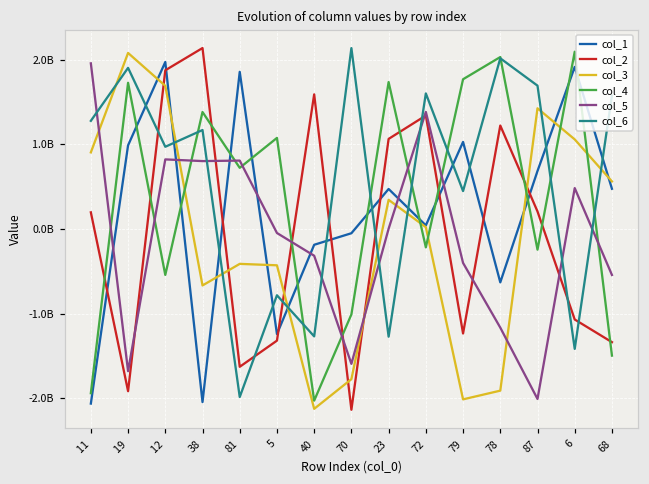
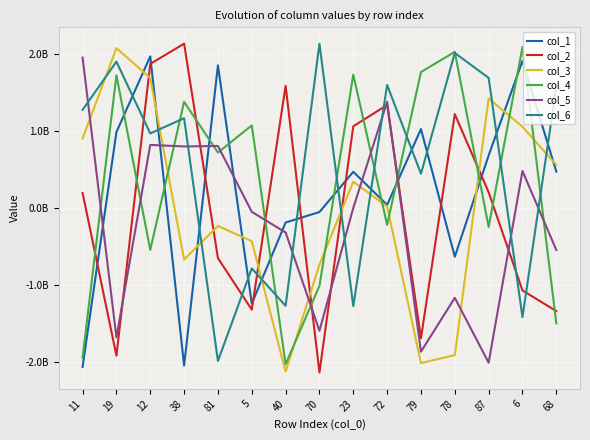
  {
    "col_2": {
      "11": 200000000,
      "19": -1900000000,
      "12": 1900000000,
      "38": 2100000000,
-     "81": -1600000000,
+     "81": -600000000,
      "5": -1300000000,
      "40": 1600000000,
      "70": -2100000000,
      "23": 1100000000,
      "72": 1300000000,
-     "79": -1200000000,
+     "79": -1700000000,
      "78": 1200000000,
      "87": 200000000,
      "6": -1100000000,
      "68": -1300000000
    },
    "col_3": {
      "11": 900000000,
      "19": 2100000000,
      "12": 1700000000,
      "38": -700000000,
-     "81": -400000000,
+     "81": -200000000,
      "5": -400000000,
      "40": -2100000000,
-     "70": -1800000000,
+     "70": -700000000,
      "23": 300000000,
      "79": -2000000000,
      "78": -1900000000,
      "87": 1400000000,
      "6": 1100000000,
      "68": 600000000
    },
    "col_4": {
      "11": -1900000000,
      "19": 1700000000,
      "12": -500000000,
      "38": 1400000000,
      "81": 700000000,
      "5": 1100000000,
      "40": -2000000000,
      "70": -1000000000,
      "23": 1700000000,
      "72": -200000000,
      "79": 1800000000,
      "87": -200000000,
      "6": 2100000000,
      "68": -1500000000
    },
    "col_5": {
      "11": 2000000000,
      "19": -1700000000,
      "12": 800000000,
      "38": 800000000,
      "81": 800000000,
      "5": 0,
      "40": -300000000,
      "70": -1600000000,
      "23": 0,
      "72": 1400000000,
-     "79": -400000000,
+     "79": -1900000000,
      "78": -1200000000,
      "87": -2000000000,
      "6": 500000000,
      "68": -500000000
    }
  }
